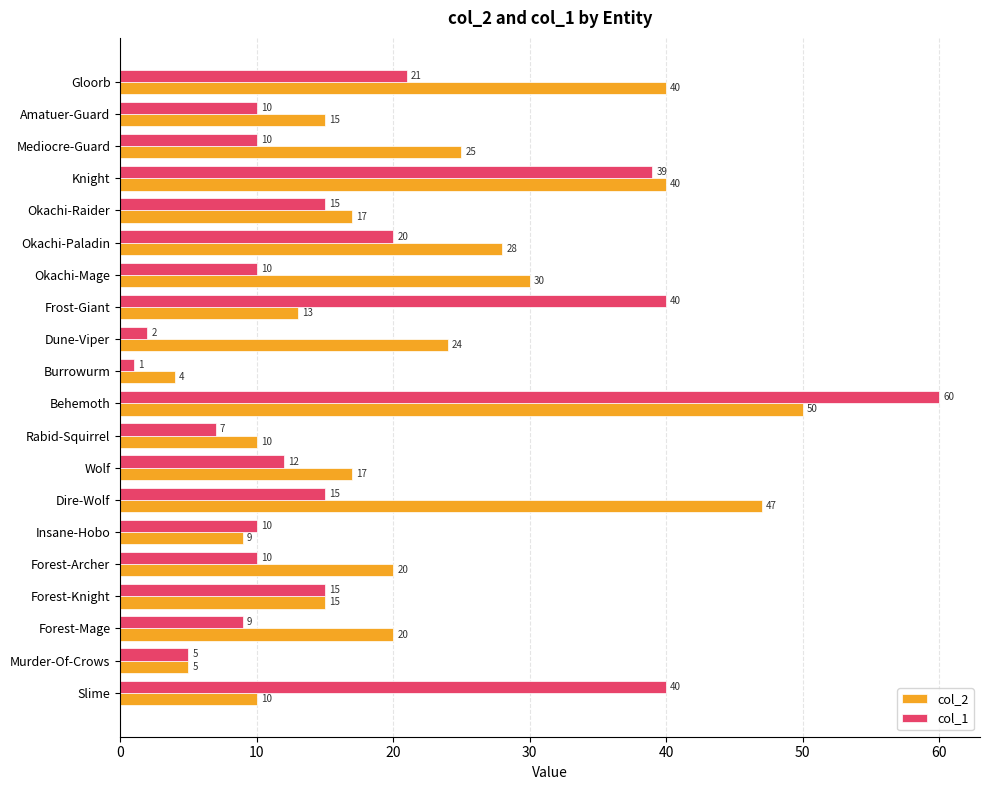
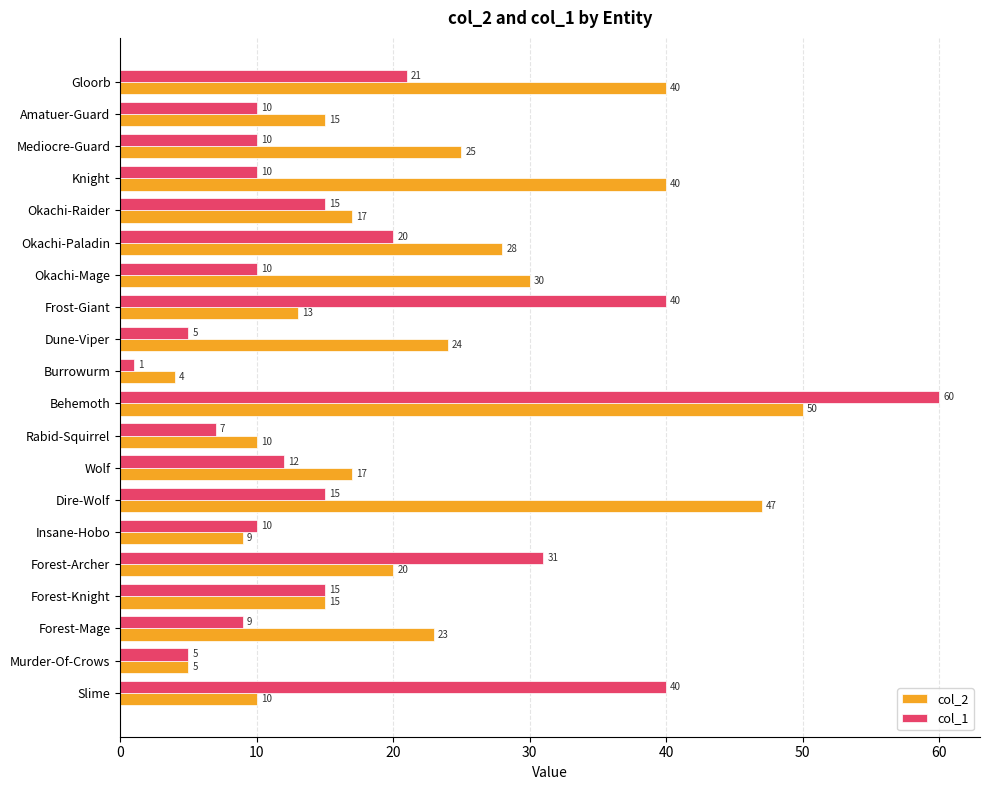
  {
    "col_2": {
      "Gloorb": 40,
      "Amatuer-Guard": 15,
      "Mediocre-Guard": 25,
      "Knight": 40,
      "Okachi-Raider": 17,
      "Okachi-Paladin": 28,
      "Okachi-Mage": 30,
      "Frost-Giant": 13,
      "Dune-Viper": 24,
      "Burrowurm": 4,
      "Behemoth": 50,
      "Rabid-Squirrel": 10,
      "Wolf": 17,
      "Dire-Wolf": 47,
      "Insane-Hobo": 9,
      "Forest-Archer": 20,
      "Forest-Knight": 15,
-     "Forest-Mage": 20,
+     "Forest-Mage": 23,
      "Murder-Of-Crows": 5,
      "Slime": 10
    },
    "col_1": {
      "Gloorb": 21,
      "Amatuer-Guard": 10,
      "Mediocre-Guard": 10,
-     "Knight": 39,
+     "Knight": 10,
      "Okachi-Raider": 15,
      "Okachi-Paladin": 20,
      "Okachi-Mage": 10,
      "Frost-Giant": 40,
-     "Dune-Viper": 2,
+     "Dune-Viper": 5,
      "Burrowurm": 1,
      "Behemoth": 60,
      "Rabid-Squirrel": 7,
      "Wolf": 12,
      "Dire-Wolf": 15,
      "Insane-Hobo": 10,
-     "Forest-Archer": 10,
+     "Forest-Archer": 31,
      "Forest-Knight": 15,
      "Forest-Mage": 9,
      "Murder-Of-Crows": 5,
      "Slime": 40
    }
  }
